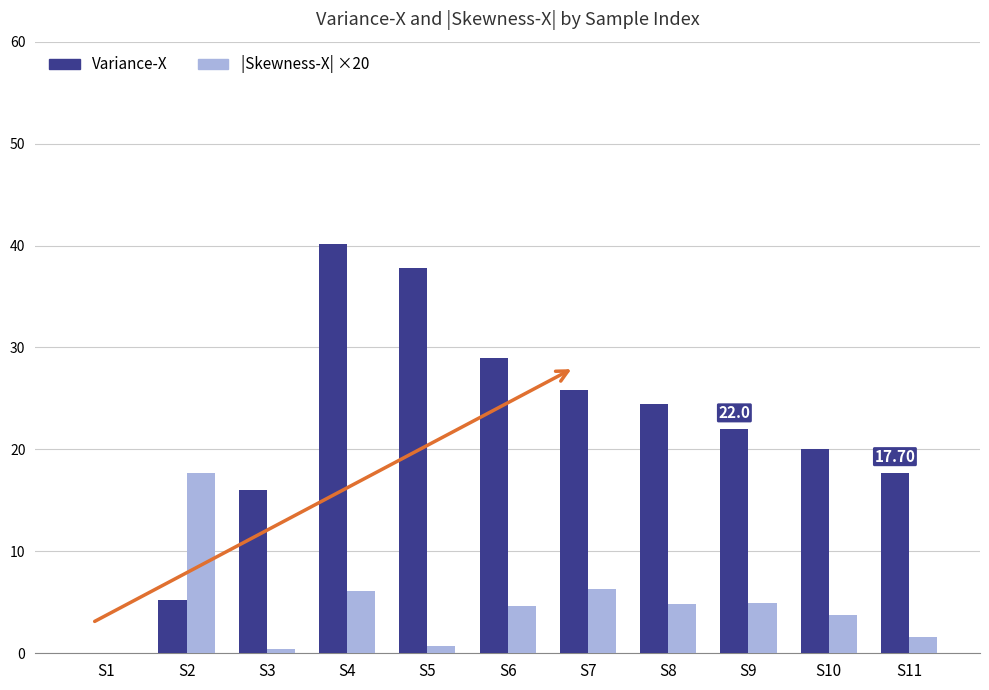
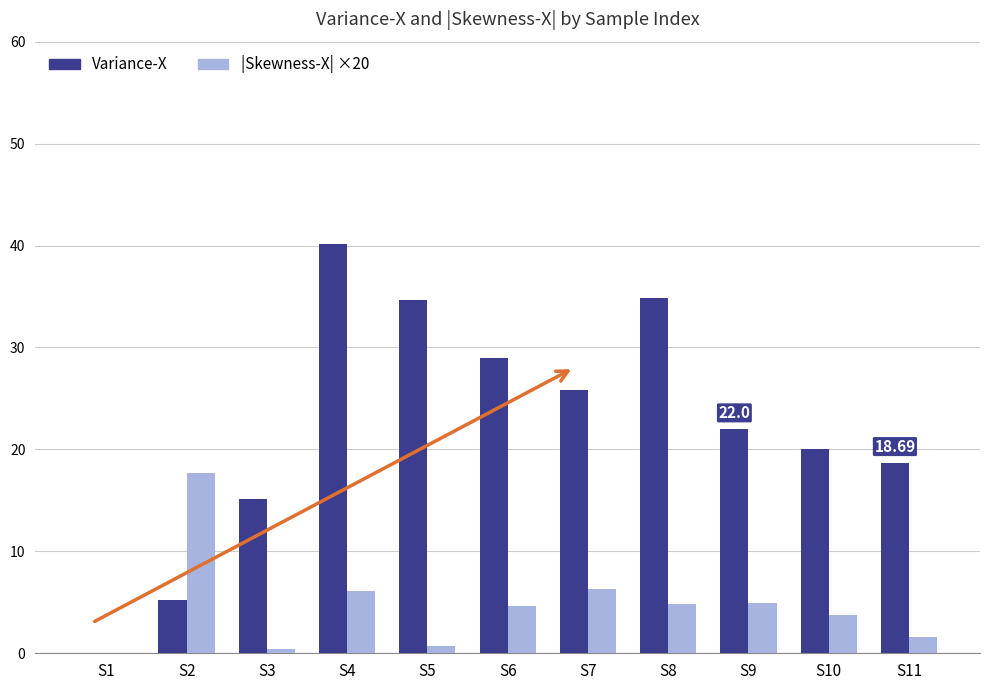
  {
    "Variance-X": {
-     "S3": 16.0,
-     "S5": 37.8,
-     "S8": 24.4,
-     "S11": 17.70
+     "S3": 15.1,
+     "S5": 34.6,
+     "S8": 34.9,
+     "S11": 18.69
    },
    "|Skewness-X| ×20": {
      "S1": 0.0,
      "S2": 17.7,
      "S3": 0.4,
      "S4": 6.1,
      "S5": 0.7,
      "S6": 4.6,
      "S7": 6.3,
      "S8": 4.8,
      "S9": 5.0,
      "S10": 3.8,
      "S11": 1.5
    }
  }
